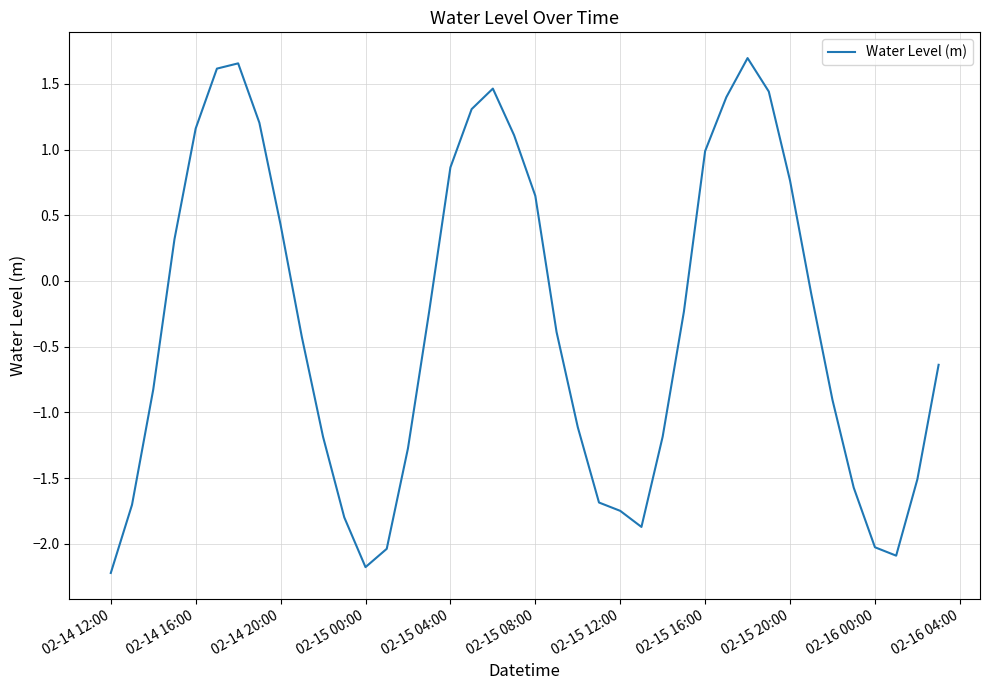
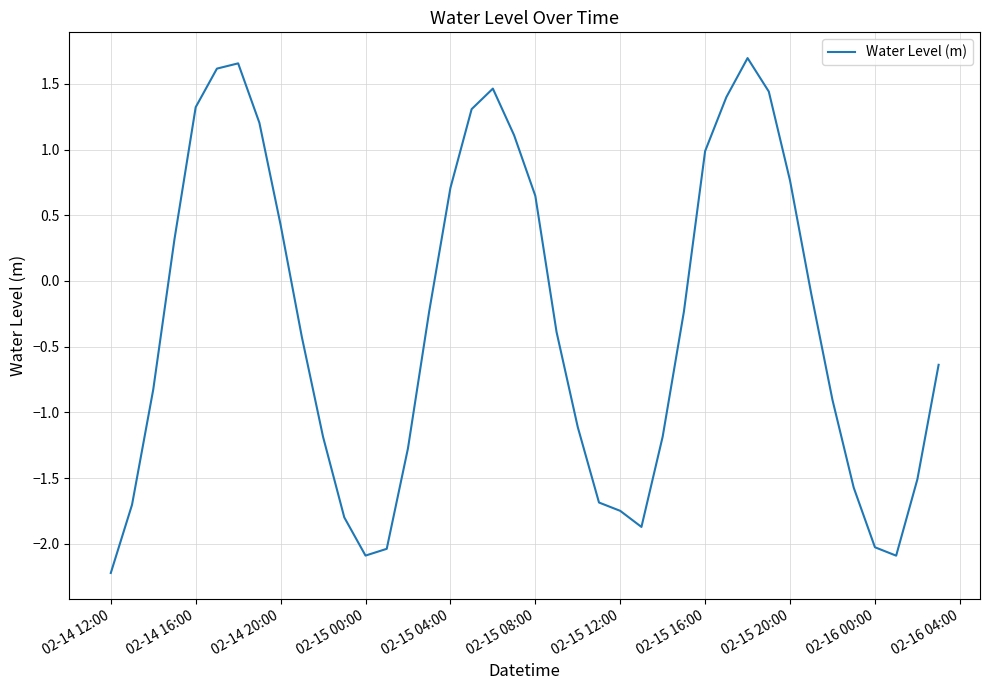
  {
    "02-14 12:00": -2.22,
-   "02-14 16:00": 1.16,
+   "02-14 16:00": 1.32,
    "02-14 20:00": 0.43,
-   "02-15 00:00": -2.18,
-   "02-15 04:00": 0.86,
+   "02-15 00:00": -2.09,
+   "02-15 04:00": 0.71,
    "02-15 08:00": 0.65,
    "02-15 12:00": -1.75,
    "02-15 16:00": 0.99,
    "02-15 20:00": 0.76,
    "02-16 00:00": -2.03
  }
